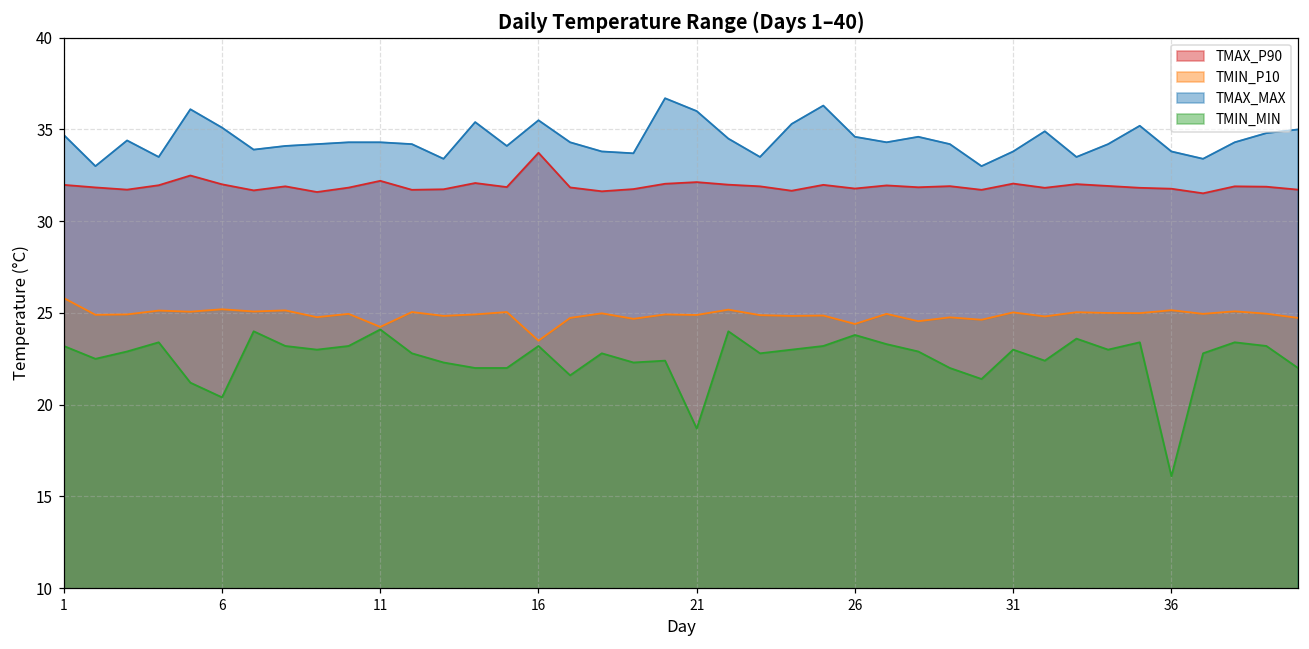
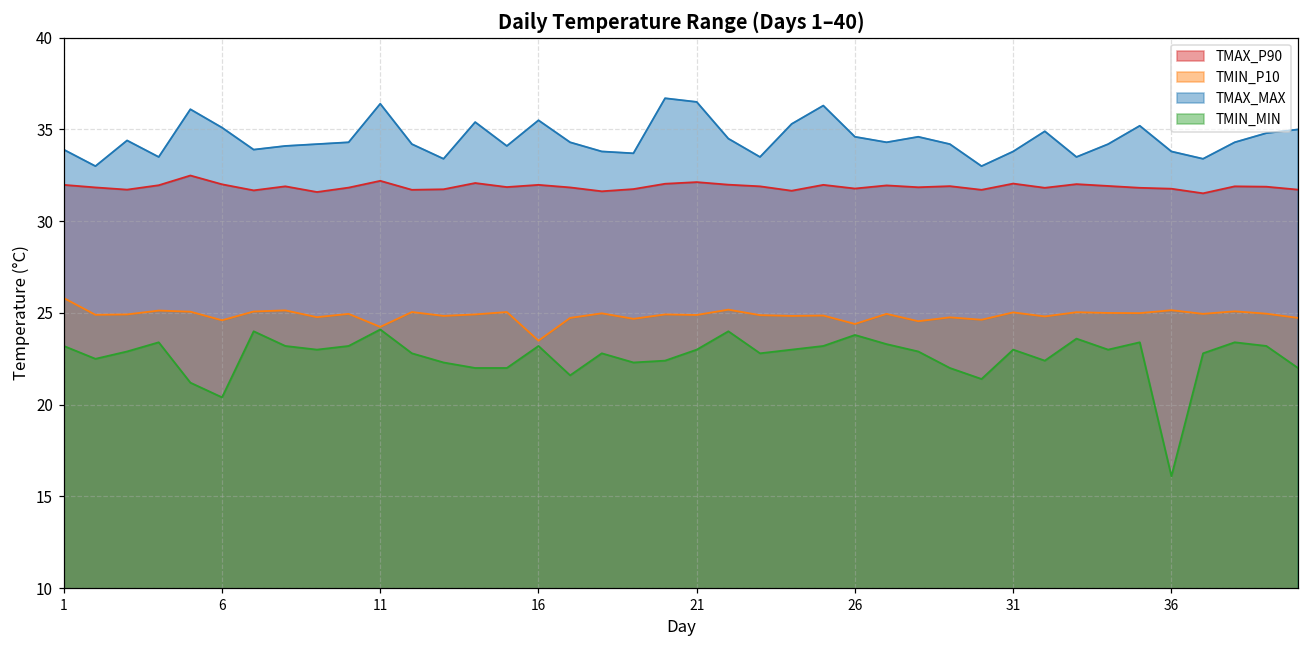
  {
    "TMAX_P90": {
      "1": 32.0,
      "6": 32.0,
      "11": 32.2,
-     "16": 33.7,
+     "16": 32.0,
      "21": 32.1,
      "26": 31.8,
      "31": 32.1,
      "36": 31.8
    },
    "TMIN_P10": {
      "1": 25.8,
-     "6": 25.2,
+     "6": 24.6,
      "16": 23.5,
      "21": 24.9,
      "26": 24.4,
      "31": 25.0,
      "36": 25.2
    },
    "TMAX_MAX": {
-     "1": 34.7,
+     "1": 33.9,
      "6": 35.1,
-     "11": 34.3,
+     "11": 36.4,
      "16": 35.5,
-     "21": 36.0,
+     "21": 36.5,
      "26": 34.6,
      "31": 33.8,
      "36": 33.8
    },
    "TMIN_MIN": {
      "1": 23.2,
      "6": 20.4,
      "16": 23.2,
-     "21": 18.7,
+     "21": 23.0,
      "26": 23.8,
      "31": 23.0,
      "36": 16.1
    }
  }
